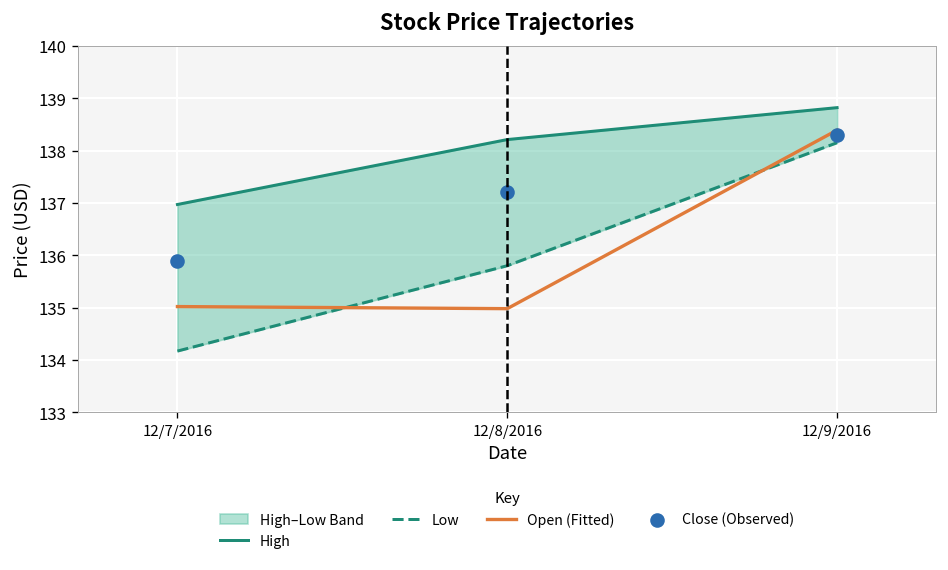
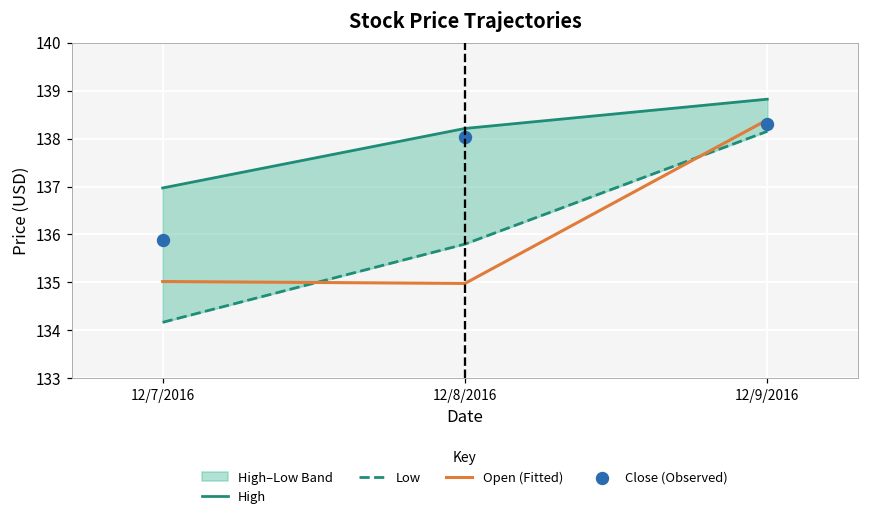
  {
    "High–Low Band": {
      "12/7/2016": 137.0,
      "12/8/2016": 138.2,
      "12/9/2016": 138.8
    },
    "Low": {
      "12/7/2016": 134.2,
      "12/8/2016": 135.8,
      "12/9/2016": 138.2
    },
    "Close (Observed)": {
-     "12/8/2016": 137.2
+     "12/8/2016": 138.0
    },
    "Open (Fitted)": {
      "12/7/2016": 135.0,
      "12/8/2016": 135.0,
      "12/9/2016": 138.4
    }
  }
